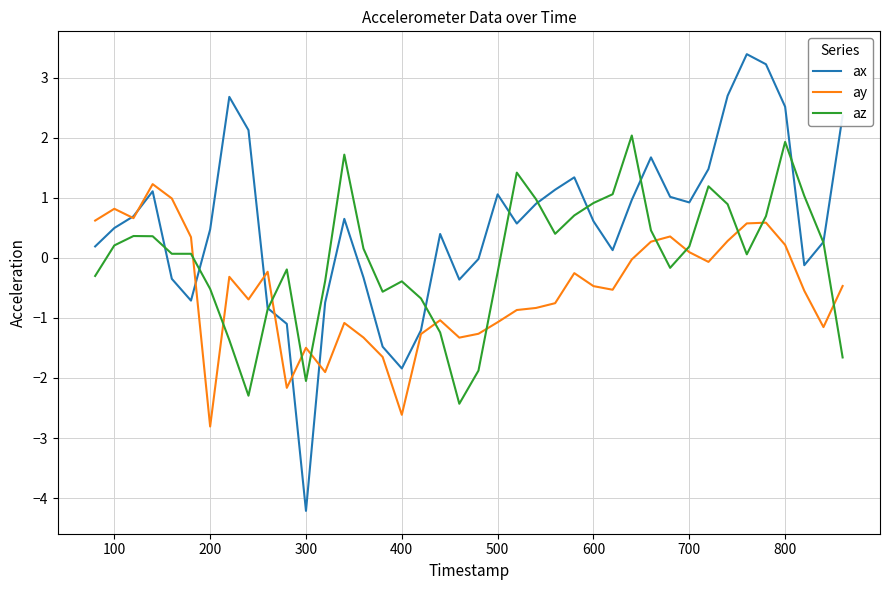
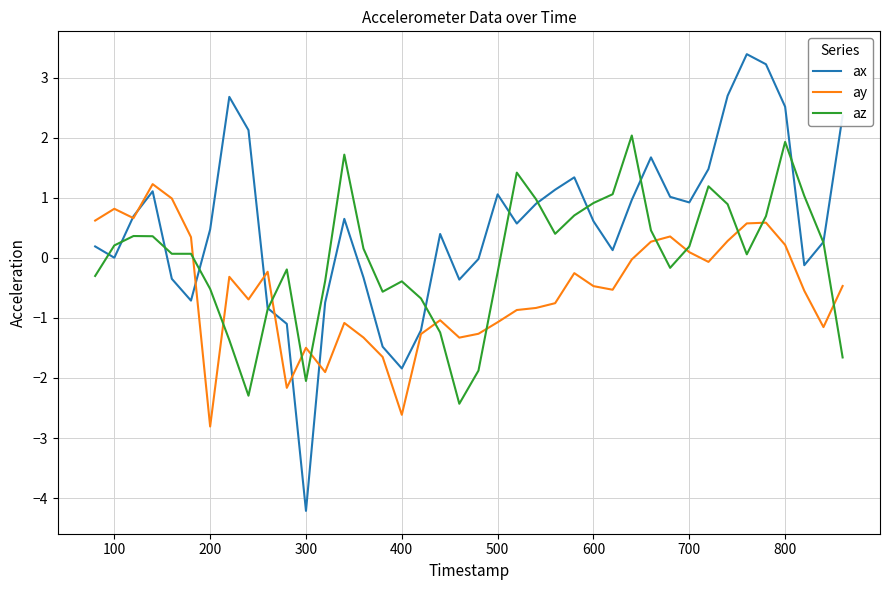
  {
    "ax": {
-     "100": 0.5,
+     "100": 0.0,
      "200": 0.5,
      "300": -4.2,
      "400": -1.8,
      "500": 1.1,
      "600": 0.6,
      "700": 0.9,
      "800": 2.5
    },
    "ay": {
      "100": 0.8,
      "200": -2.8,
      "300": -1.5,
      "400": -2.6,
      "500": -1.1,
      "600": -0.5,
      "700": 0.1,
      "800": 0.2
    },
    "az": {
      "100": 0.2,
      "200": -0.5,
      "300": -2.1,
      "400": -0.4,
      "500": -0.2,
      "600": 0.9,
      "700": 0.2,
      "800": 1.9
    }
  }
